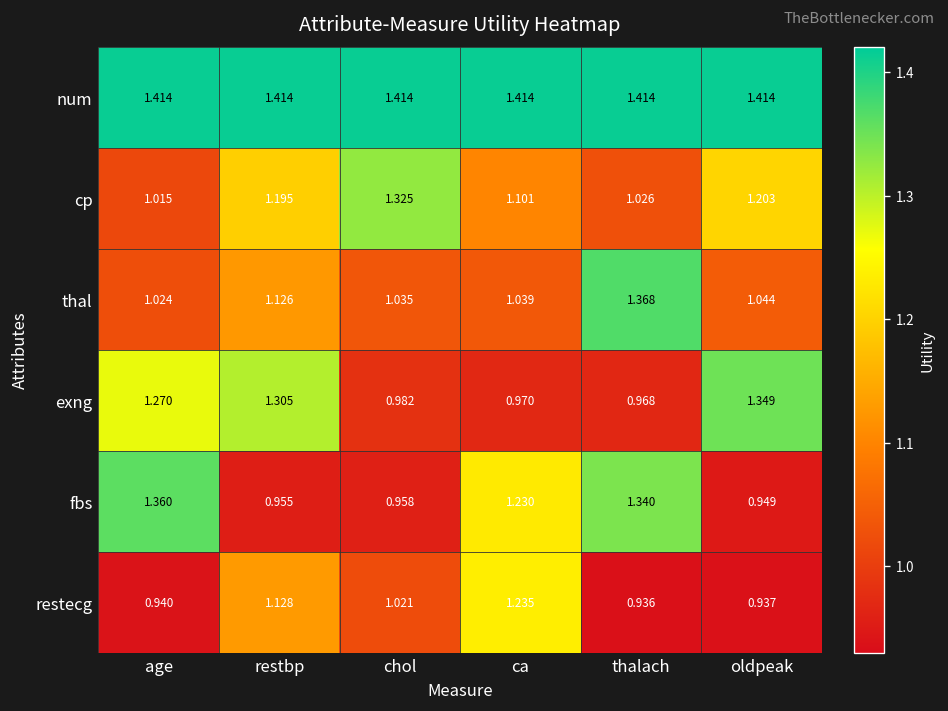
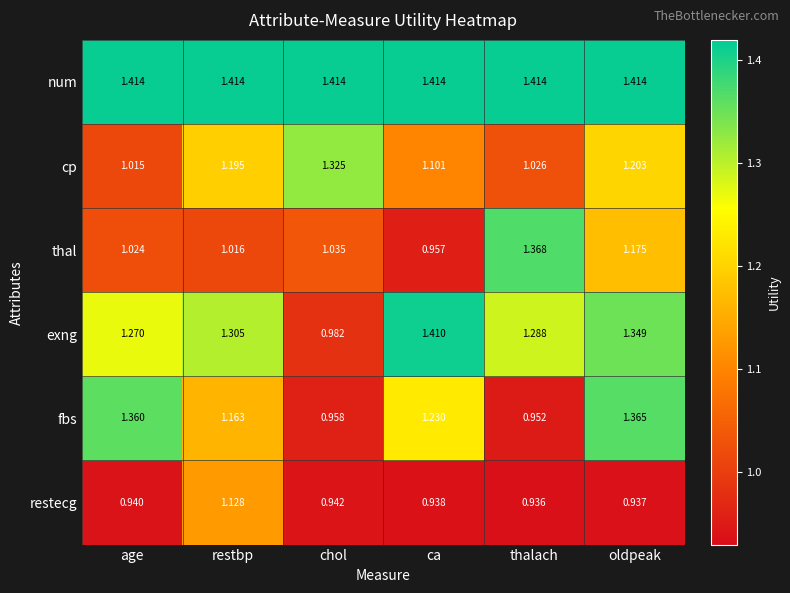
  {
    "num": {
      "age": 1.414,
      "restbp": 1.414,
      "chol": 1.414,
      "ca": 1.414,
      "thalach": 1.414,
      "oldpeak": 1.414
    },
    "cp": {
      "age": 1.015,
      "restbp": 1.195,
      "chol": 1.325,
      "ca": 1.101,
      "thalach": 1.026,
      "oldpeak": 1.203
    },
    "thal": {
      "age": 1.024,
-     "restbp": 1.126,
+     "restbp": 1.016,
      "chol": 1.035,
-     "ca": 1.039,
+     "ca": 0.957,
      "thalach": 1.368,
-     "oldpeak": 1.044
+     "oldpeak": 1.175
    },
    "exng": {
      "age": 1.270,
      "restbp": 1.305,
      "chol": 0.982,
-     "ca": 0.970,
-     "thalach": 0.968,
+     "ca": 1.410,
+     "thalach": 1.288,
      "oldpeak": 1.349
    },
    "fbs": {
      "age": 1.360,
-     "restbp": 0.955,
+     "restbp": 1.163,
      "chol": 0.958,
      "ca": 1.230,
-     "thalach": 1.340,
-     "oldpeak": 0.949
+     "thalach": 0.952,
+     "oldpeak": 1.365
    },
    "restecg": {
      "age": 0.940,
      "restbp": 1.128,
-     "chol": 1.021,
-     "ca": 1.235,
+     "chol": 0.942,
+     "ca": 0.938,
      "thalach": 0.936,
      "oldpeak": 0.937
    }
  }
